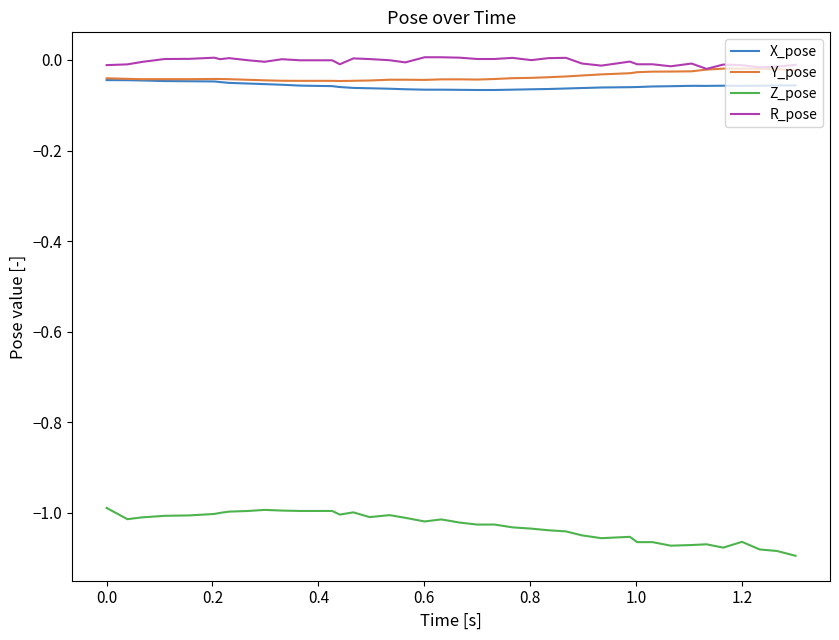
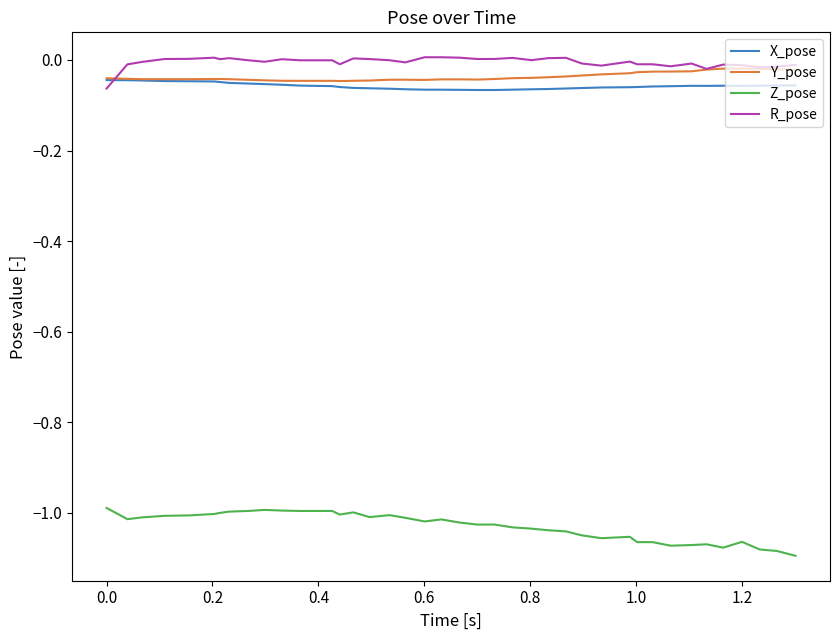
  {
    "Z_pose": {
      "0.0": -0.99,
      "1.2": -1.06
    },
    "R_pose": {
-     "0.0": -0.01
+     "0.0": -0.06
    }
  }
